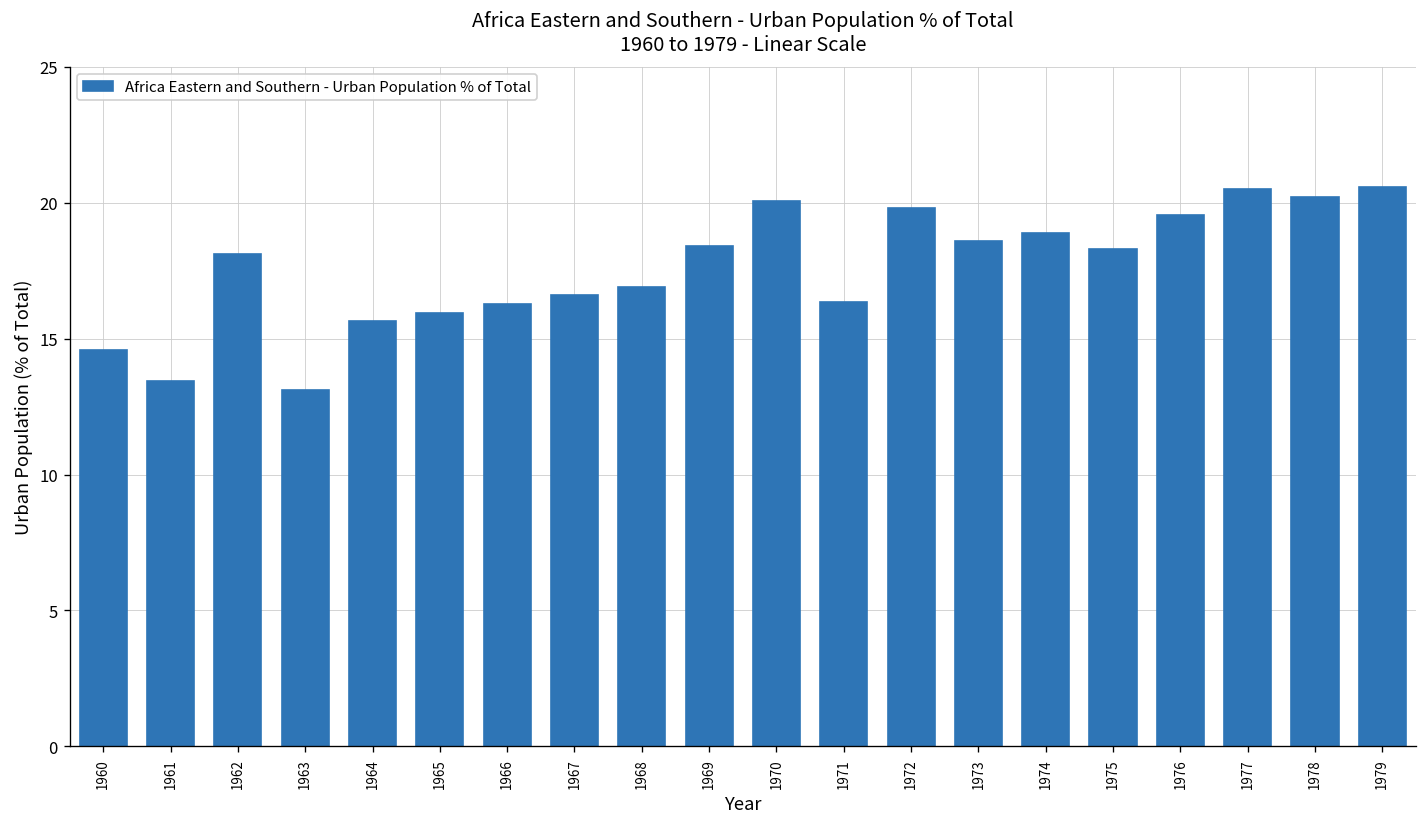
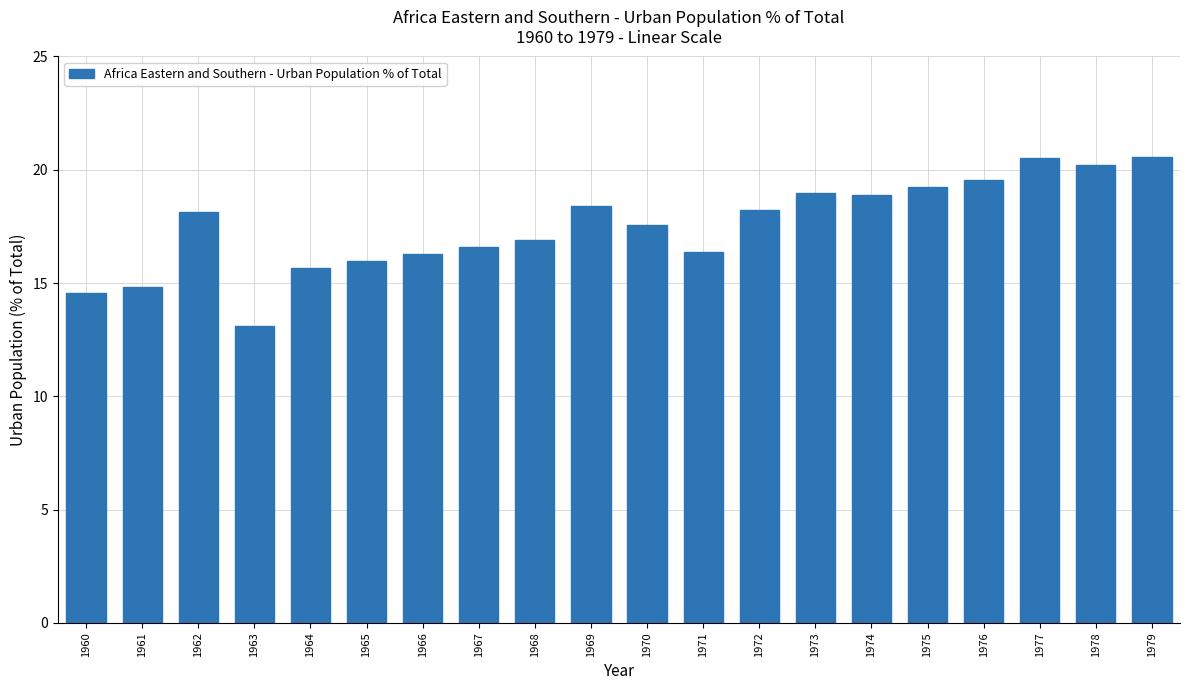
  {
    "1960": 14.6,
-   "1961": 13.4,
+   "1961": 14.8,
    "1962": 18.1,
    "1963": 13.1,
    "1964": 15.7,
    "1965": 16.0,
    "1966": 16.3,
    "1967": 16.6,
    "1968": 16.9,
    "1969": 18.4,
-   "1970": 20.0,
+   "1970": 17.6,
    "1971": 16.4,
-   "1972": 19.8,
-   "1973": 18.6,
+   "1972": 18.2,
+   "1973": 19.0,
    "1974": 18.9,
-   "1975": 18.3,
+   "1975": 19.2,
    "1976": 19.5,
    "1977": 20.5,
    "1978": 20.2,
    "1979": 20.6
  }
